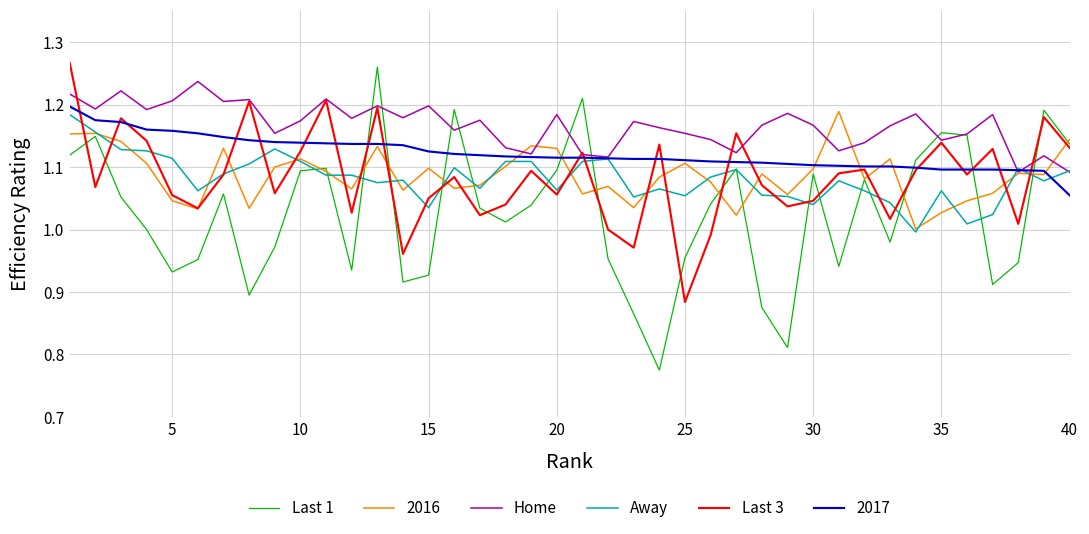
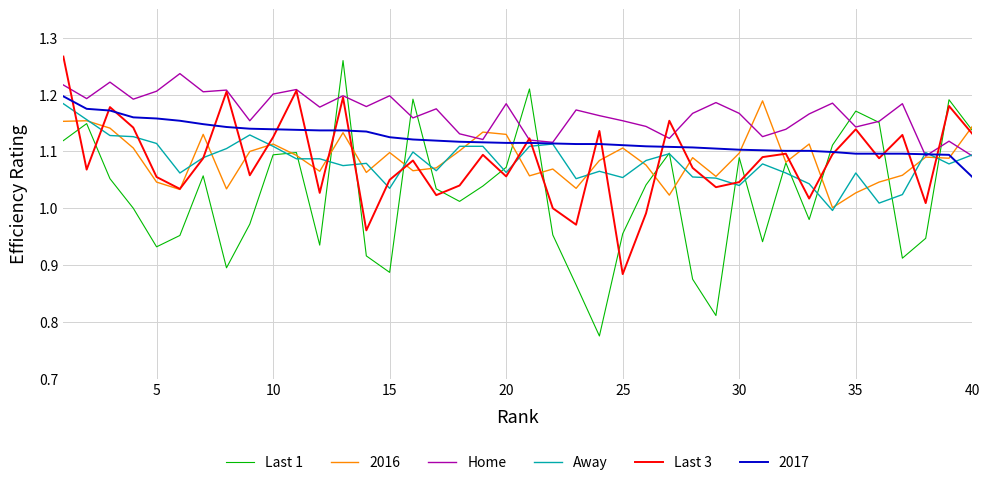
  {
    "Last 1": {
      "5": 0.93,
      "10": 1.09,
-     "15": 0.93,
-     "20": 1.10,
+     "15": 0.89,
+     "20": 1.07,
      "25": 0.96,
      "30": 1.09,
-     "35": 1.16,
+     "35": 1.17,
      "40": 1.14
    },
    "2016": {
      "5": 1.05,
      "15": 1.10,
      "20": 1.13,
      "25": 1.11,
      "30": 1.10,
      "35": 1.03,
      "40": 1.14
    },
    "Home": {
      "5": 1.21,
-     "10": 1.17,
+     "10": 1.20,
      "15": 1.20,
      "20": 1.18,
      "25": 1.15,
      "30": 1.17
    },
    "Away": {
      "5": 1.11,
      "15": 1.04,
      "20": 1.06,
      "25": 1.05,
      "30": 1.04,
      "35": 1.06
    },
    "Last 3": {
      "5": 1.06,
      "10": 1.13,
      "15": 1.05,
      "20": 1.06,
      "25": 0.88,
      "30": 1.05,
      "40": 1.13
    },
    "2017": {
      "5": 1.16,
      "10": 1.14,
      "15": 1.13,
      "20": 1.12,
      "25": 1.11,
      "30": 1.10,
      "35": 1.10,
      "40": 1.06
    }
  }
